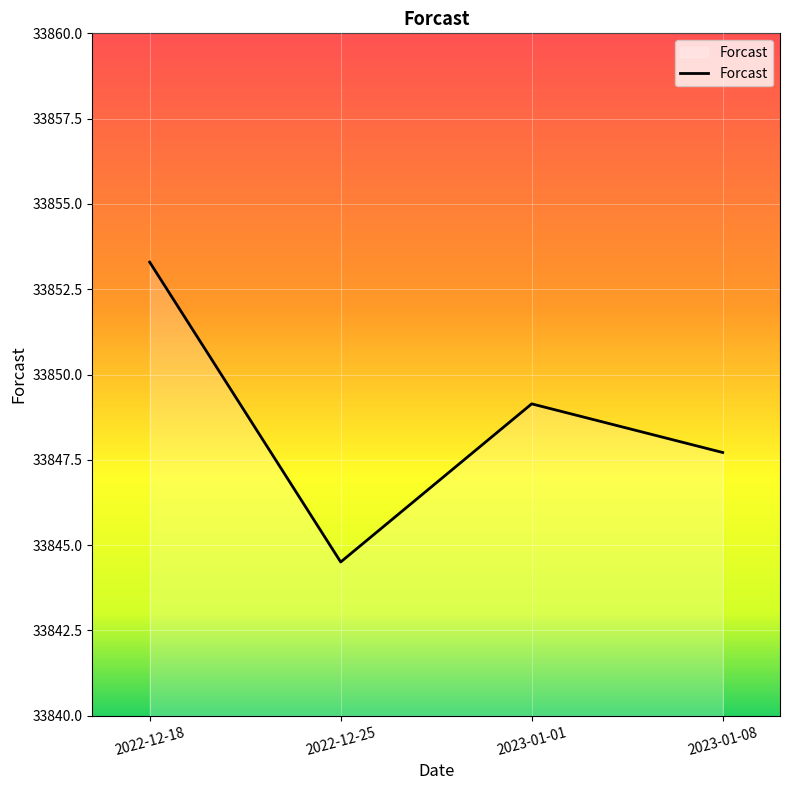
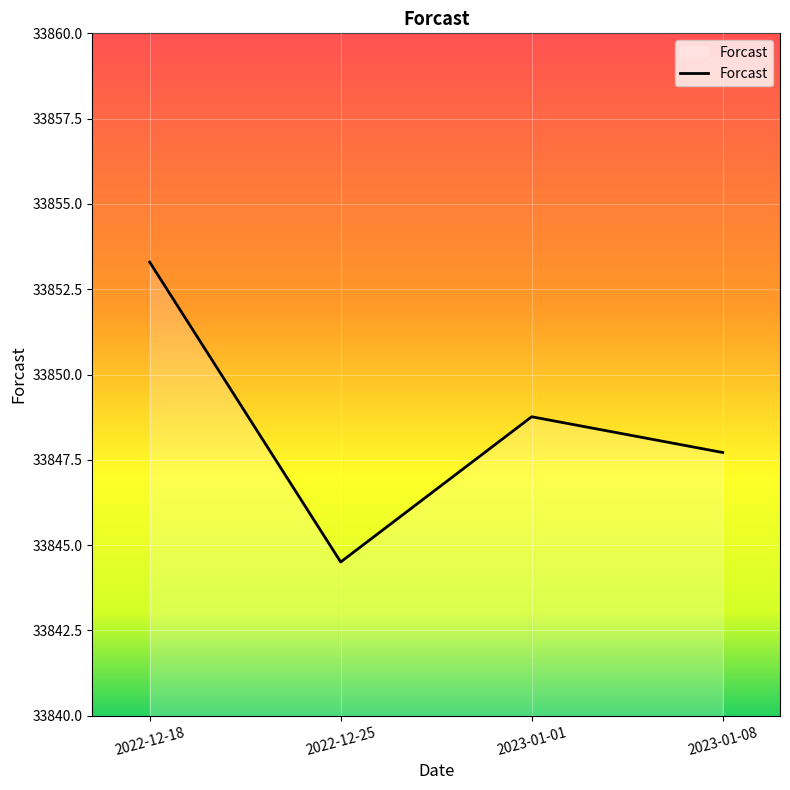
  {
    "2022-12-18": 33853.3,
    "2022-12-25": 33844.5,
-   "2023-01-01": 33849.1,
+   "2023-01-01": 33848.8,
    "2023-01-08": 33847.7
  }
